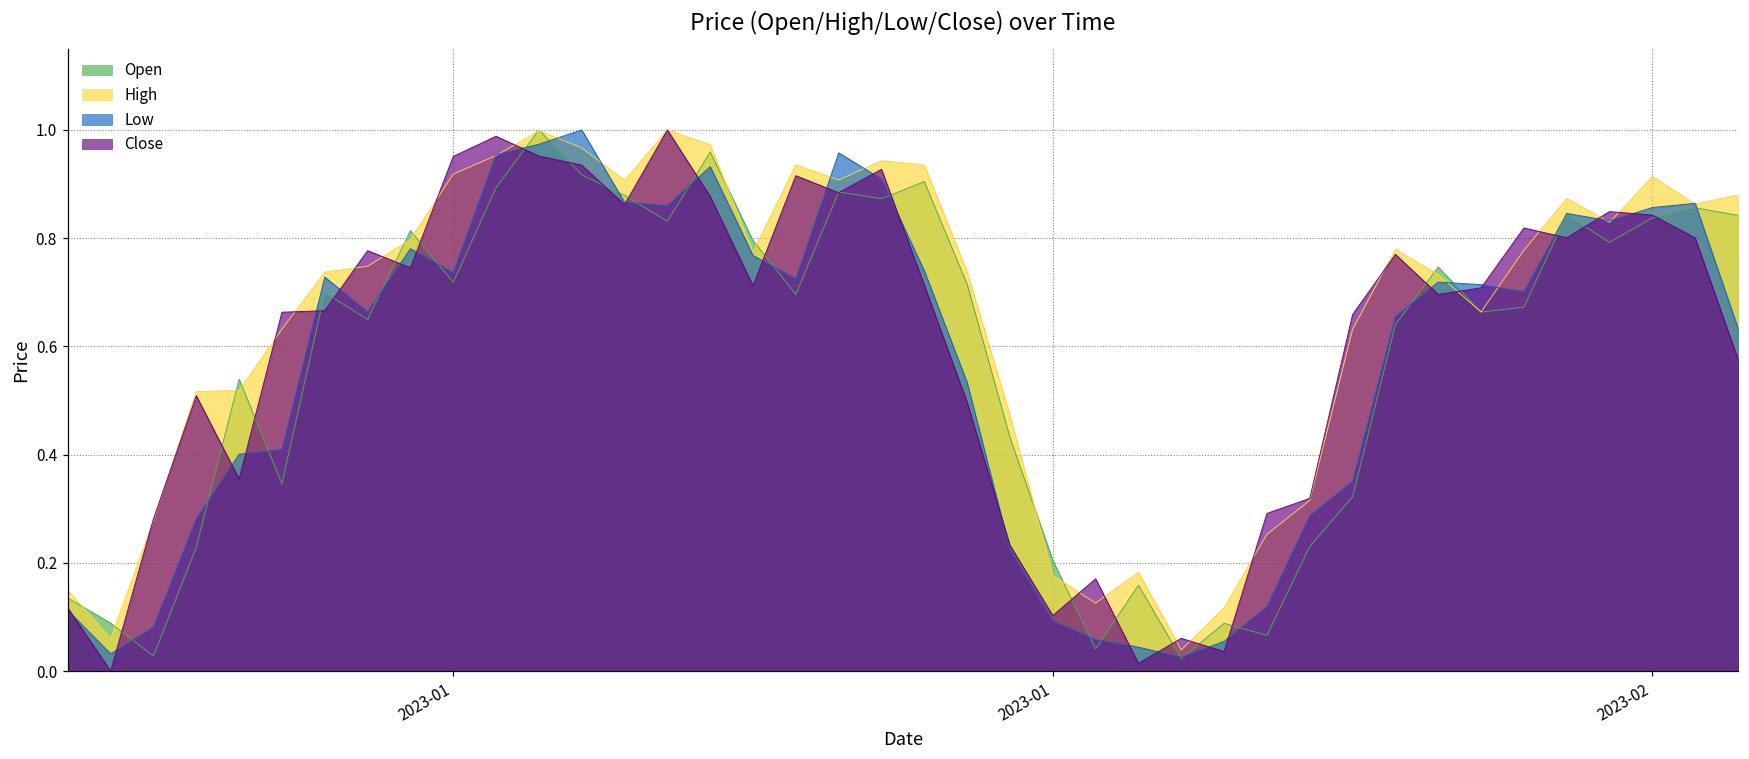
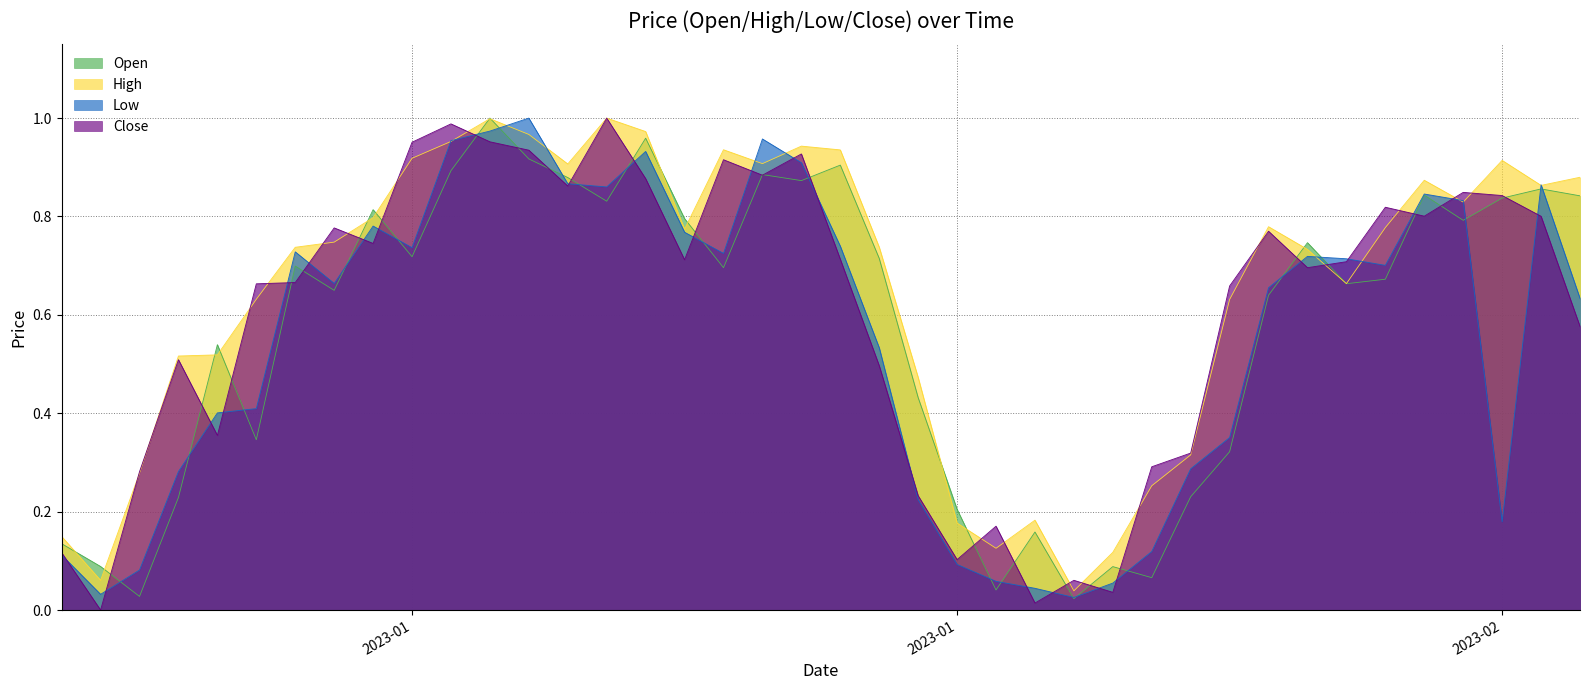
  {
    "Open": {
      "2023-02": 0.84
    },
    "High": {
      "2023-02": 0.91
    },
    "Low": {
-     "2023-02": 0.86
+     "2023-02": 0.18
    },
    "Close": {
      "2023-02": 0.84
    }
  }
